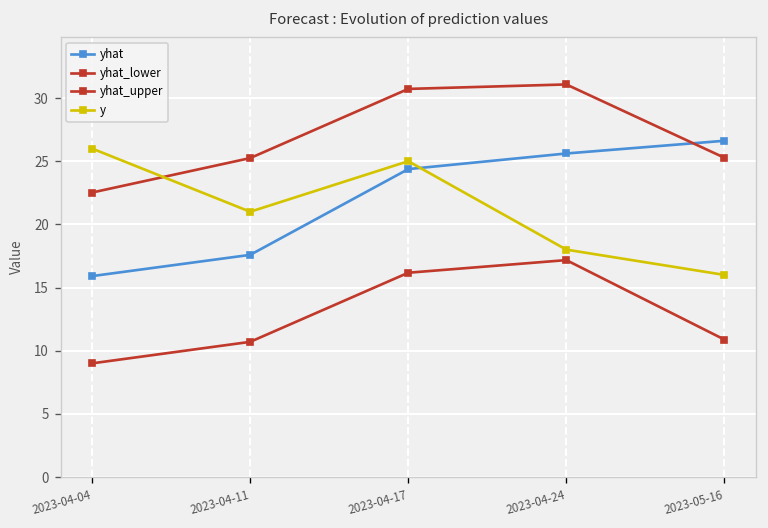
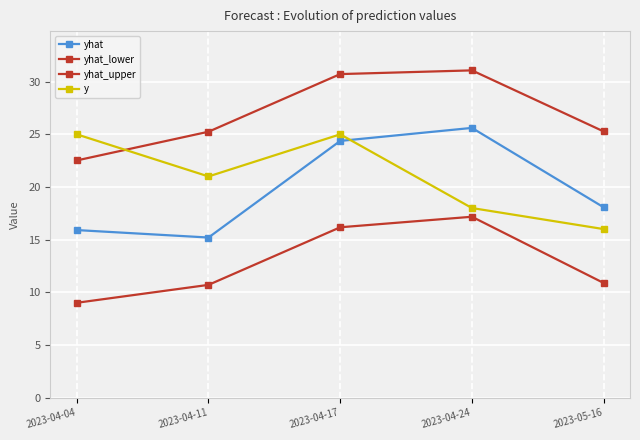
  {
    "yhat": {
      "2023-04-04": 15.9,
-     "2023-04-11": 17.6,
+     "2023-04-11": 15.2,
      "2023-04-17": 24.4,
      "2023-04-24": 25.6,
-     "2023-05-16": 26.6
+     "2023-05-16": 18.1
    },
    "y": {
-     "2023-04-04": 26,
+     "2023-04-04": 25,
      "2023-04-11": 21,
      "2023-04-17": 25,
      "2023-04-24": 18,
      "2023-05-16": 16
    }
  }
